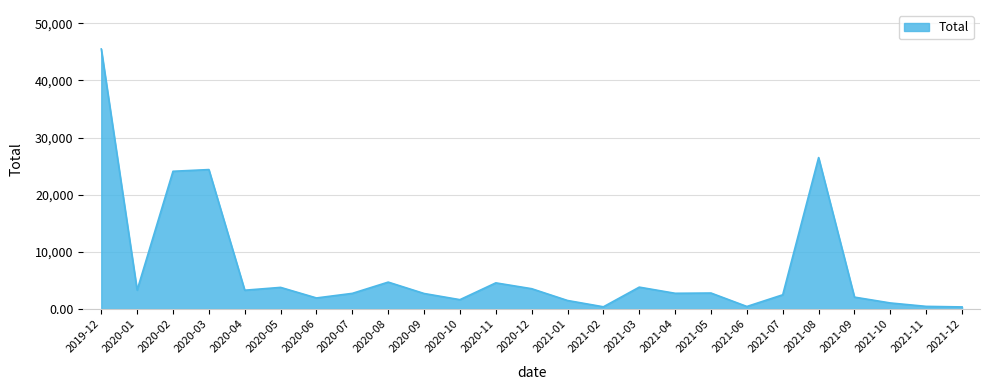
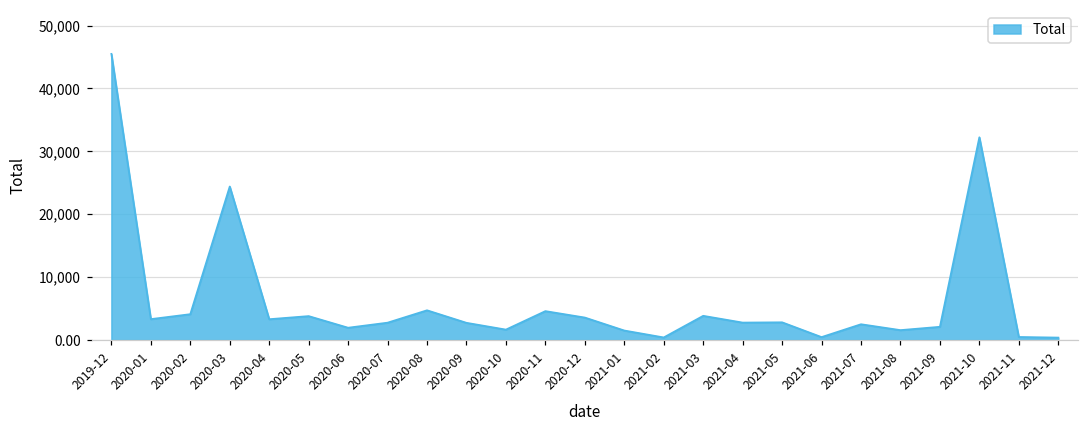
  {
    "2019-12": "45,000",
    "2020-01": "3,000",
-   "2020-02": "24,000",
+   "2020-02": "4,000",
    "2020-03": "24,000",
    "2020-04": "3,000",
    "2020-05": "4,000",
    "2020-06": "2,000",
    "2020-07": "3,000",
    "2020-08": "5,000",
    "2020-09": "3,000",
    "2020-10": "2,000",
    "2020-11": "5,000",
    "2020-12": "4,000",
    "2021-01": "2,000",
    "2021-02": "0",
    "2021-03": "4,000",
    "2021-04": "3,000",
    "2021-05": "3,000",
    "2021-06": "0",
    "2021-07": "3,000",
-   "2021-08": "27,000",
+   "2021-08": "2,000",
    "2021-09": "2,000",
-   "2021-10": "1,000",
+   "2021-10": "32,000",
    "2021-11": "0",
    "2021-12": "0"
  }
